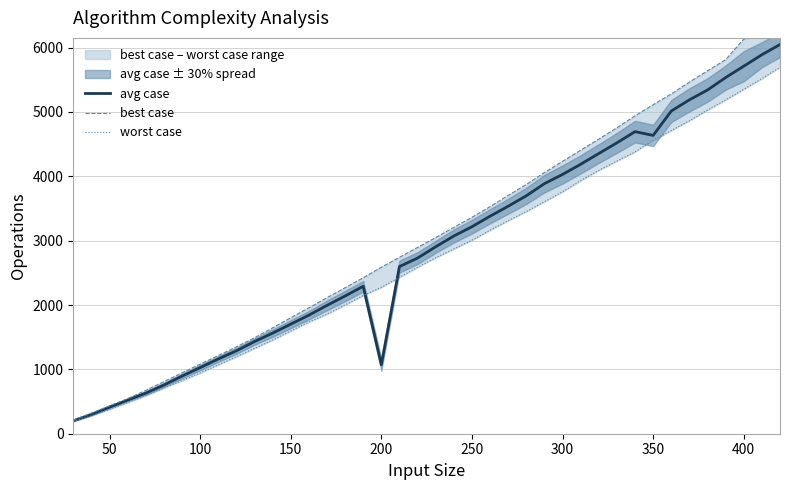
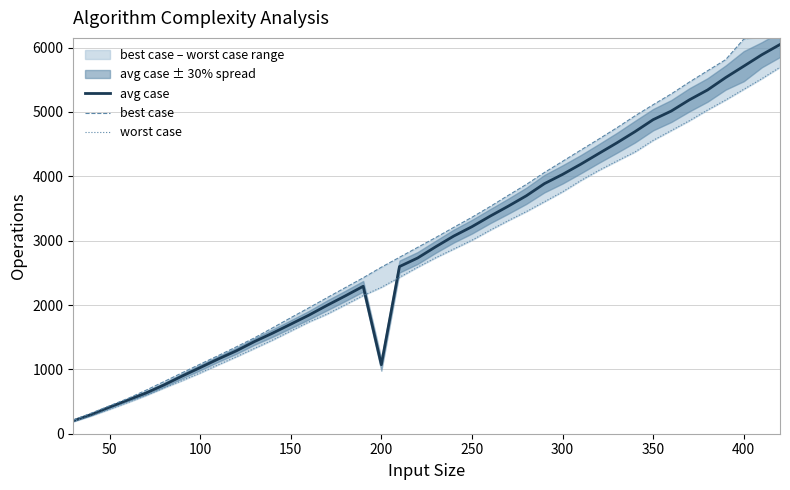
  {
    "avg case": {
      "100": 1000,
      "150": 1700,
      "200": 1100,
      "250": 3200,
      "300": 4000,
-     "350": 4600,
+     "350": 4900,
      "400": 5700
    },
    "best case – worst case range": {
      "200": 2600,
      "300": 4200,
      "350": 5100,
      "400": 6100
    }
  }
